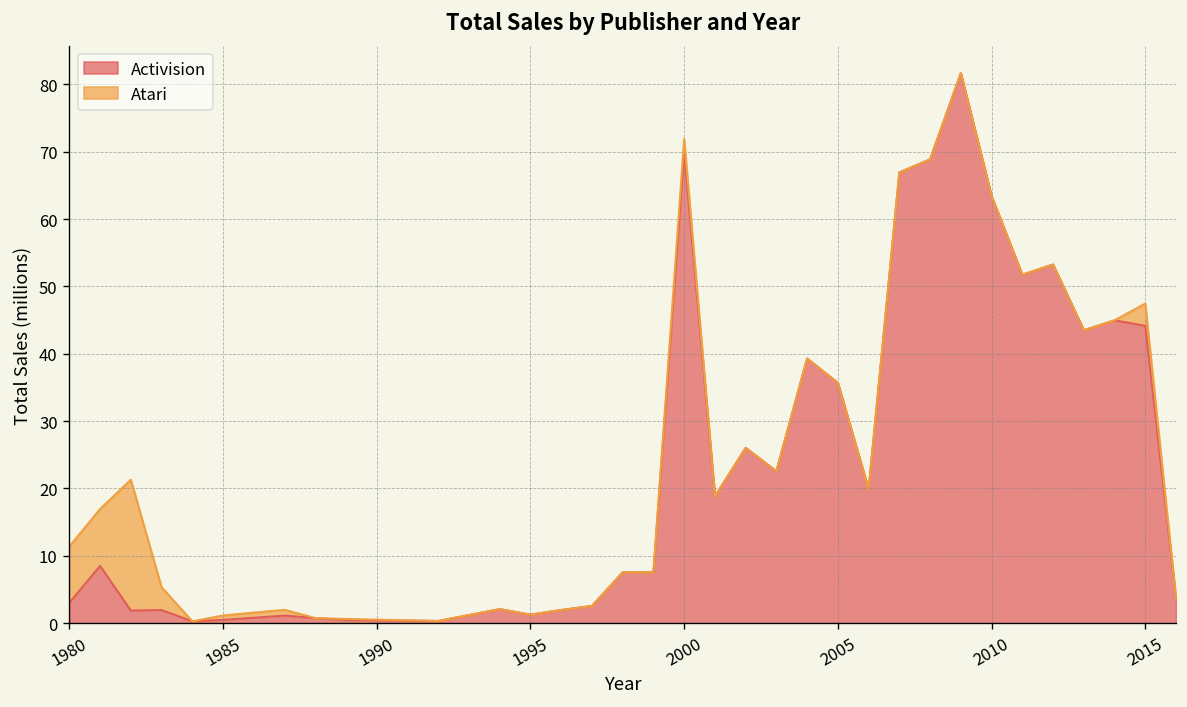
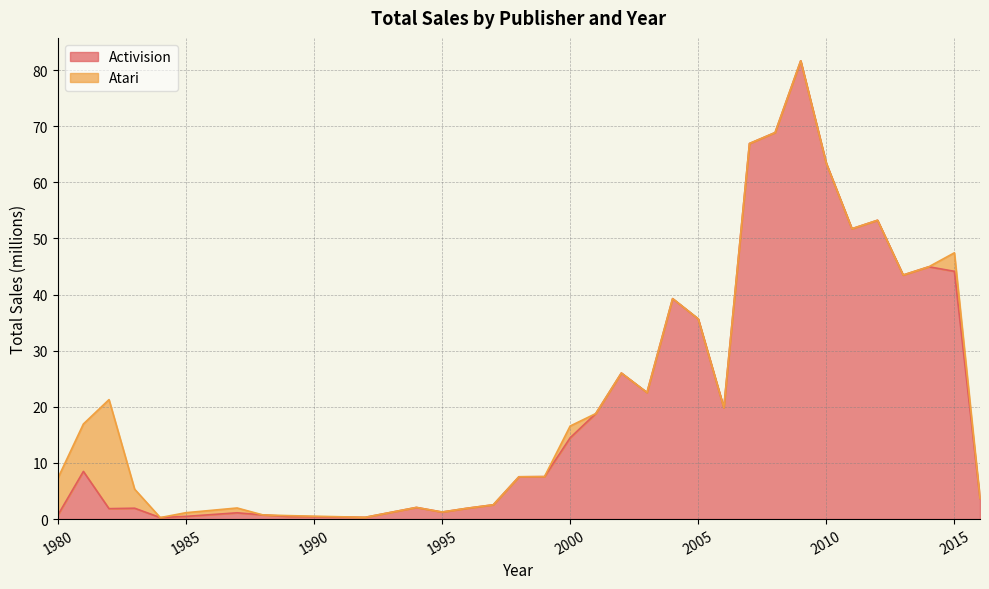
  {
    "Activision": {
-     "1980": 3,
+     "1980": 1,
      "1985": 0,
-     "2000": 70,
+     "2000": 14,
      "2015": 44
    },
    "Atari": {
-     "1980": 8,
+     "1980": 7,
      "1985": 1,
      "2000": 2,
      "2015": 3
    }
  }
